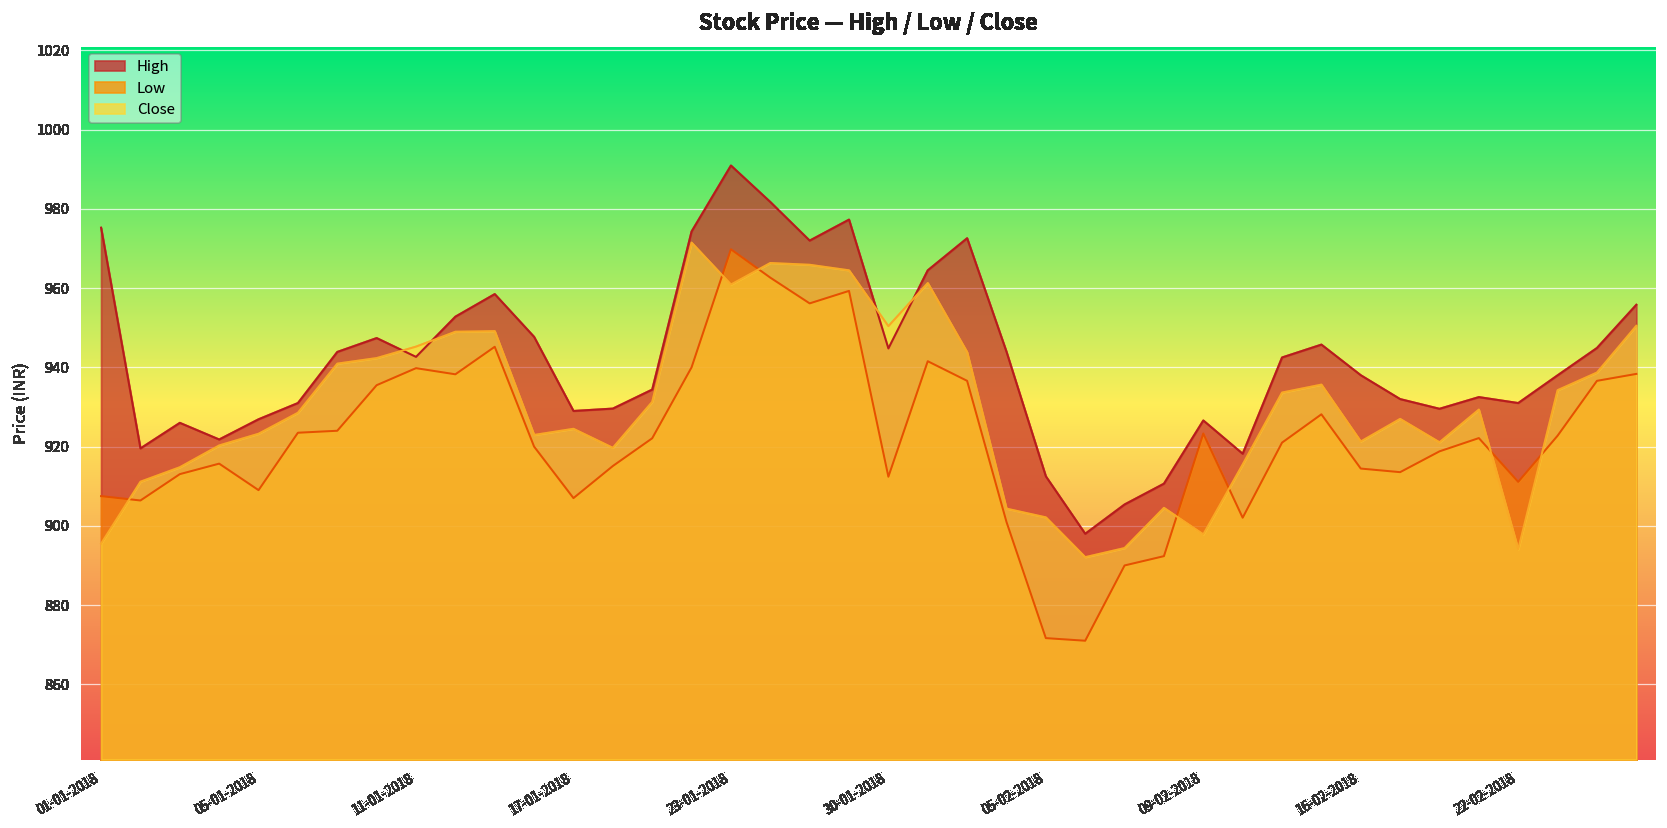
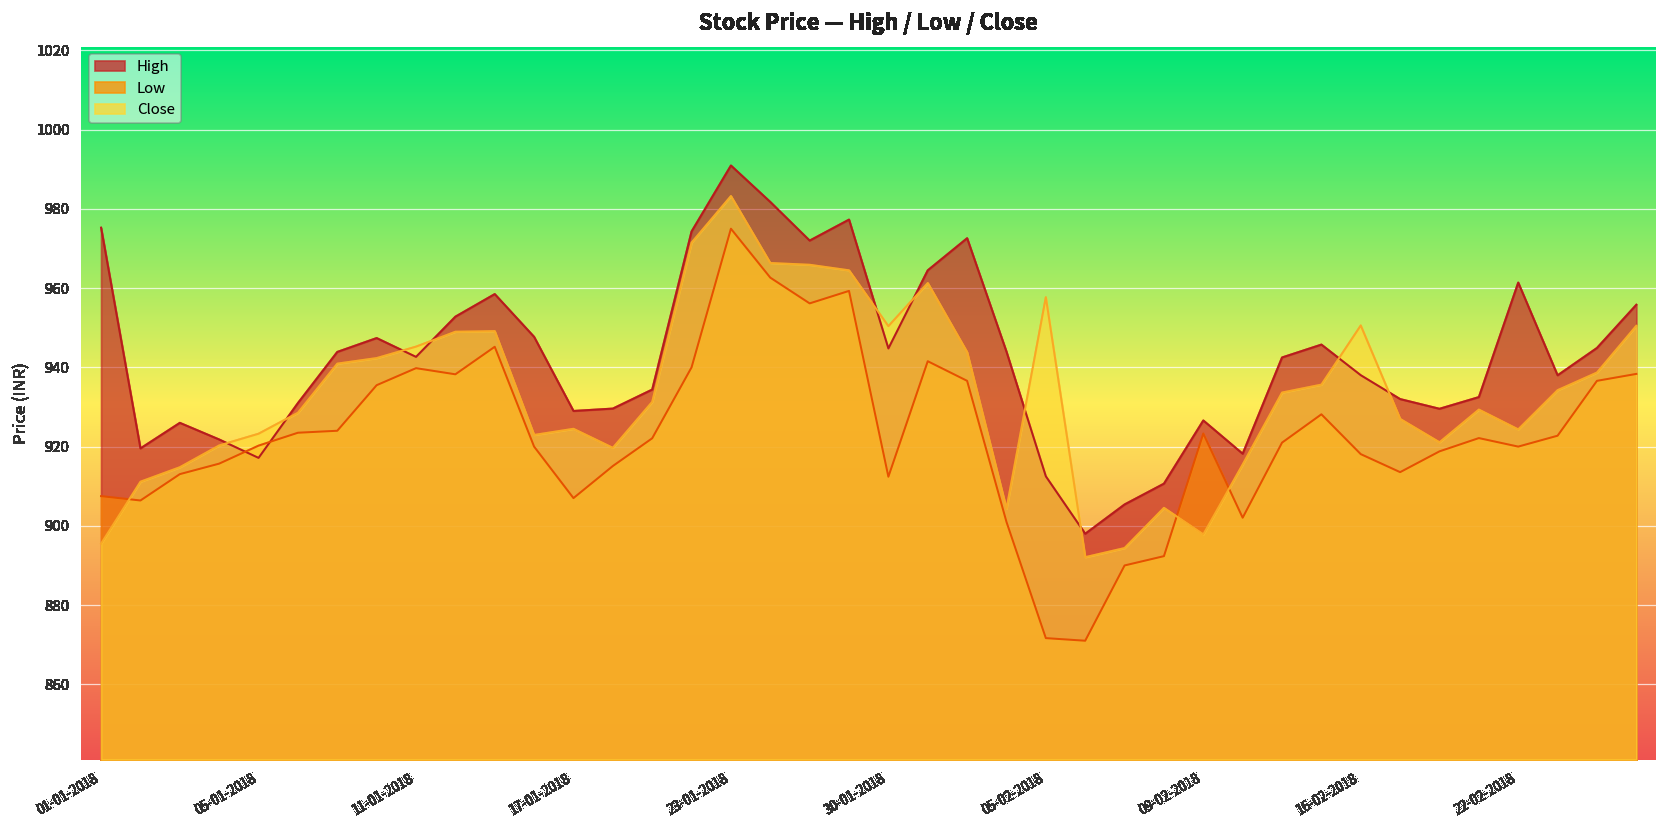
  {
    "High": {
      "01-01-2018": 975,
-     "05-01-2018": 927,
+     "05-01-2018": 917,
      "11-01-2018": 943,
      "17-01-2018": 929,
      "23-01-2018": 991,
      "30-01-2018": 945,
      "05-02-2018": 913,
      "09-02-2018": 927,
      "16-02-2018": 938,
-     "22-02-2018": 931
+     "22-02-2018": 961
    },
    "Low": {
      "01-01-2018": 908,
-     "05-01-2018": 909,
+     "05-01-2018": 920,
      "11-01-2018": 940,
      "17-01-2018": 907,
-     "23-01-2018": 970,
+     "23-01-2018": 975,
      "30-01-2018": 912,
      "05-02-2018": 872,
      "09-02-2018": 923,
-     "16-02-2018": 914,
-     "22-02-2018": 911
+     "16-02-2018": 918,
+     "22-02-2018": 920
    },
    "Close": {
      "01-01-2018": 896,
      "05-01-2018": 923,
      "11-01-2018": 945,
      "17-01-2018": 925,
-     "23-01-2018": 961,
+     "23-01-2018": 983,
      "30-01-2018": 950,
-     "05-02-2018": 902,
+     "05-02-2018": 958,
      "09-02-2018": 898,
-     "16-02-2018": 921,
-     "22-02-2018": 894
+     "16-02-2018": 951,
+     "22-02-2018": 924
    }
  }
